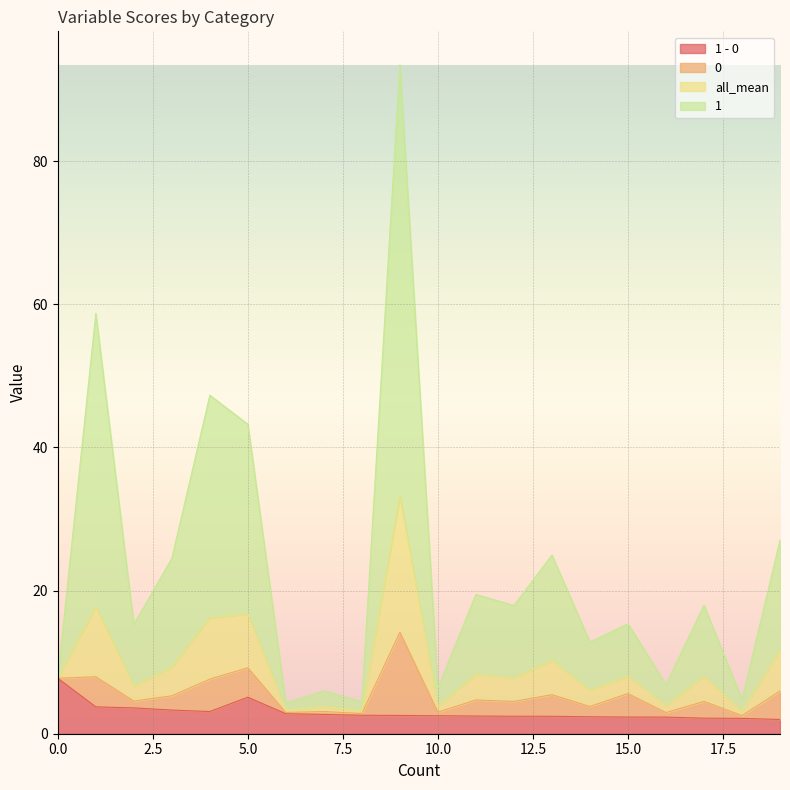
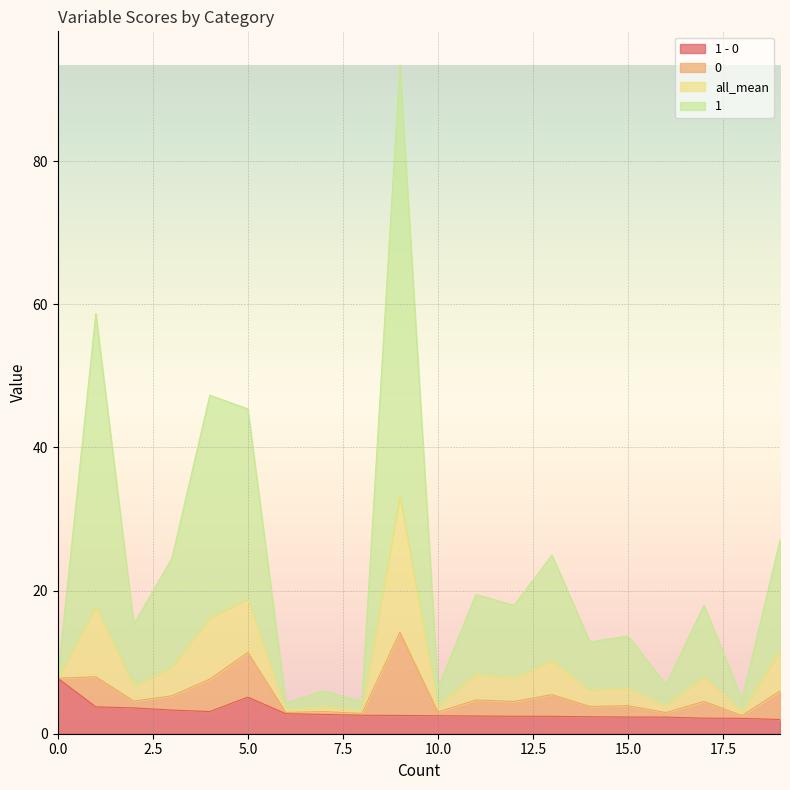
  {
    "1 - 0": {
      "5.0": 5,
      "10.0": 3,
      "15.0": 2
    },
    "0": {
-     "5.0": 4,
+     "5.0": 6,
      "10.0": 1,
-     "15.0": 3
+     "15.0": 2
    }
  }
